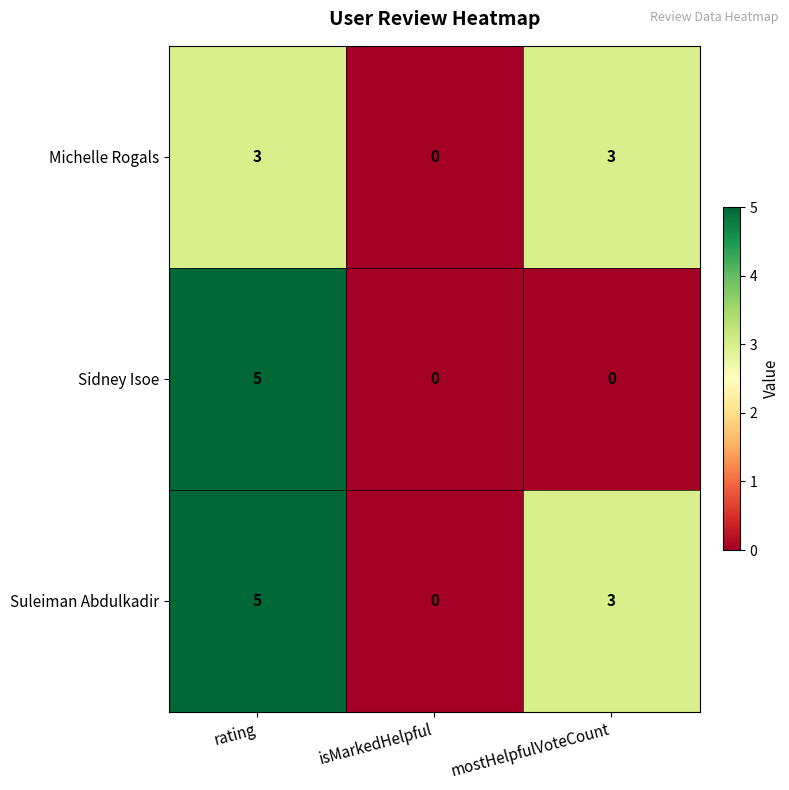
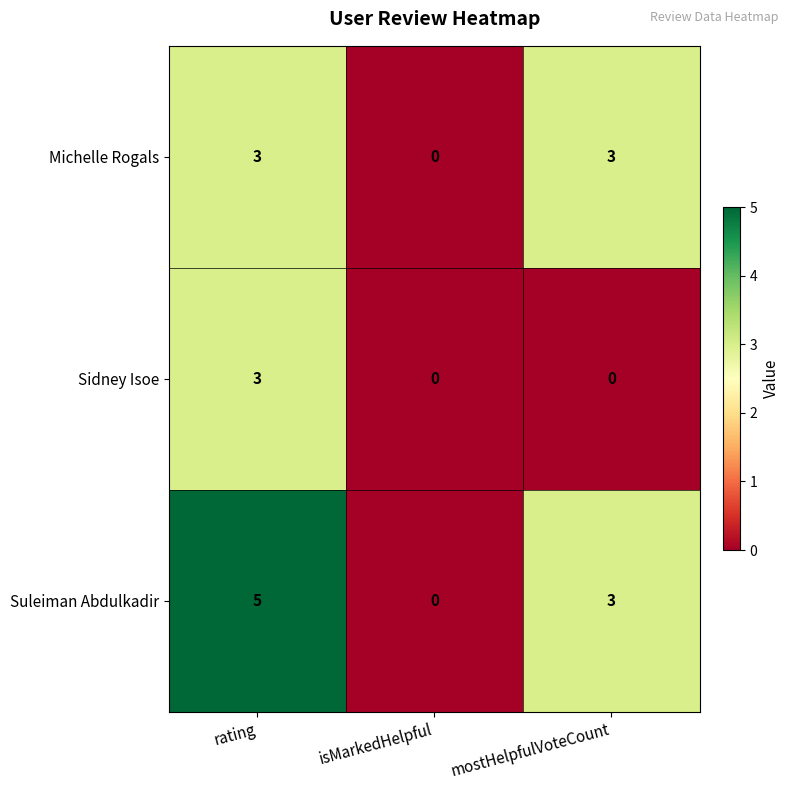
  {
    "Michelle Rogals": {
      "rating": 3,
      "isMarkedHelpful": 0,
      "mostHelpfulVoteCount": 3
    },
    "Sidney Isoe": {
-     "rating": 5,
+     "rating": 3,
      "isMarkedHelpful": 0,
      "mostHelpfulVoteCount": 0
    },
    "Suleiman Abdulkadir": {
      "rating": 5,
      "isMarkedHelpful": 0,
      "mostHelpfulVoteCount": 3
    }
  }
